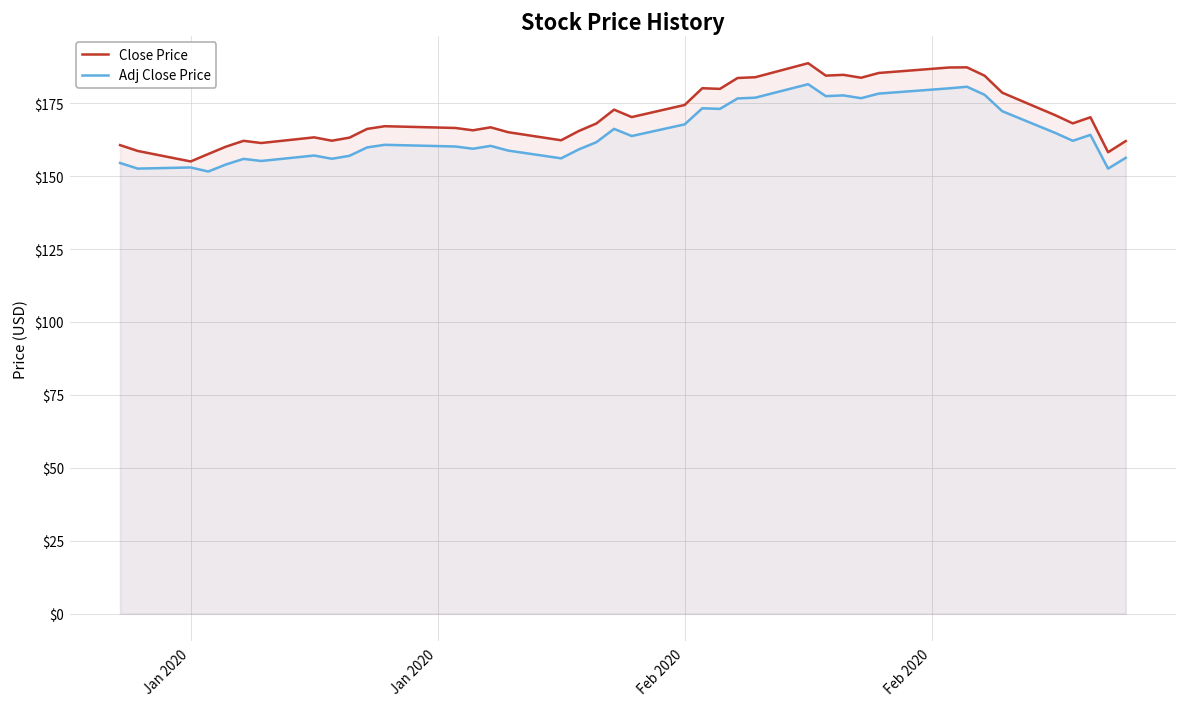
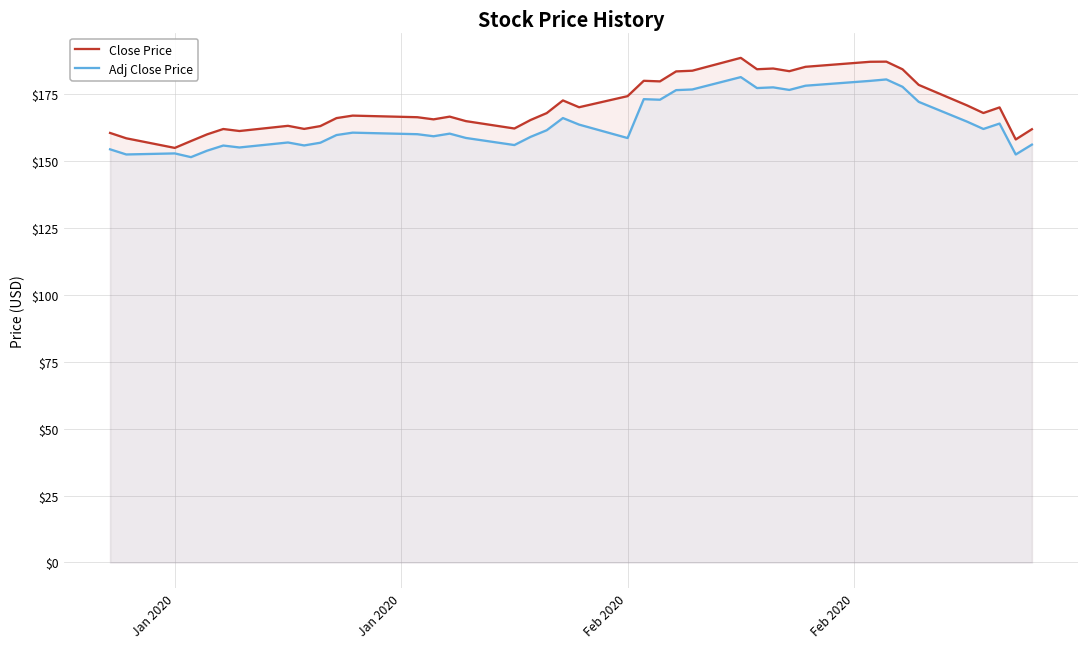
  {
    "Close Price": {
      "Jan 2020": "$155",
      "Feb 2020": "$174"
    },
    "Adj Close Price": {
      "Jan 2020": "$153",
-     "Feb 2020": "$168"
+     "Feb 2020": "$159"
    }
  }
